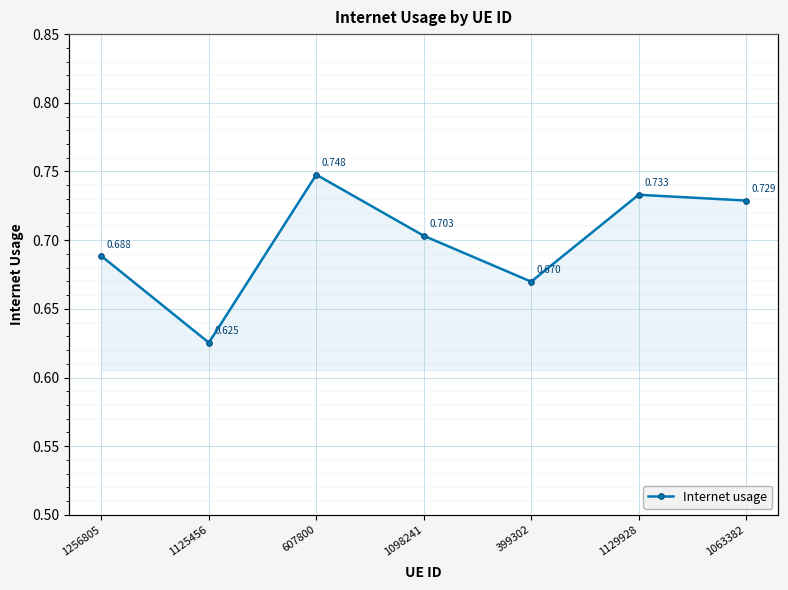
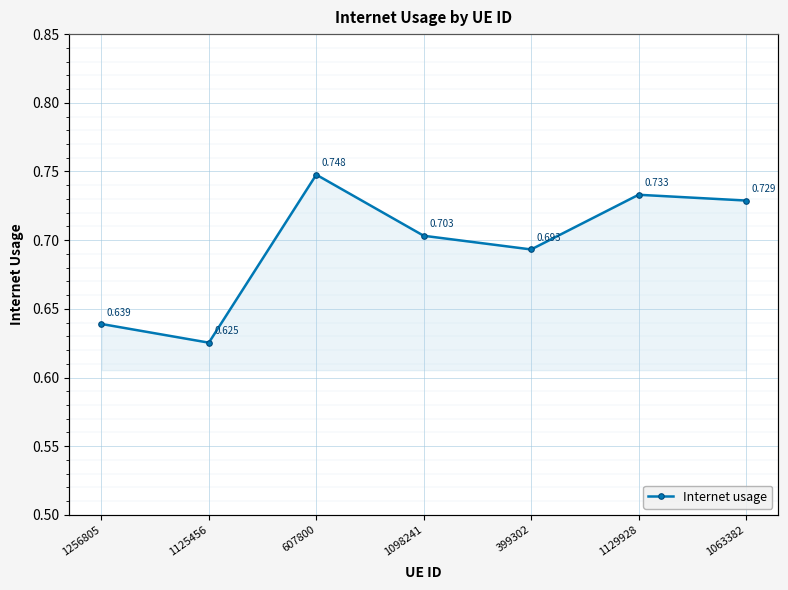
  {
-   "1256805": 0.688,
+   "1256805": 0.639,
    "1125456": 0.625,
    "607800": 0.748,
    "1098241": 0.703,
-   "399302": 0.670,
+   "399302": 0.693,
    "1129928": 0.733,
    "1063382": 0.729
  }
